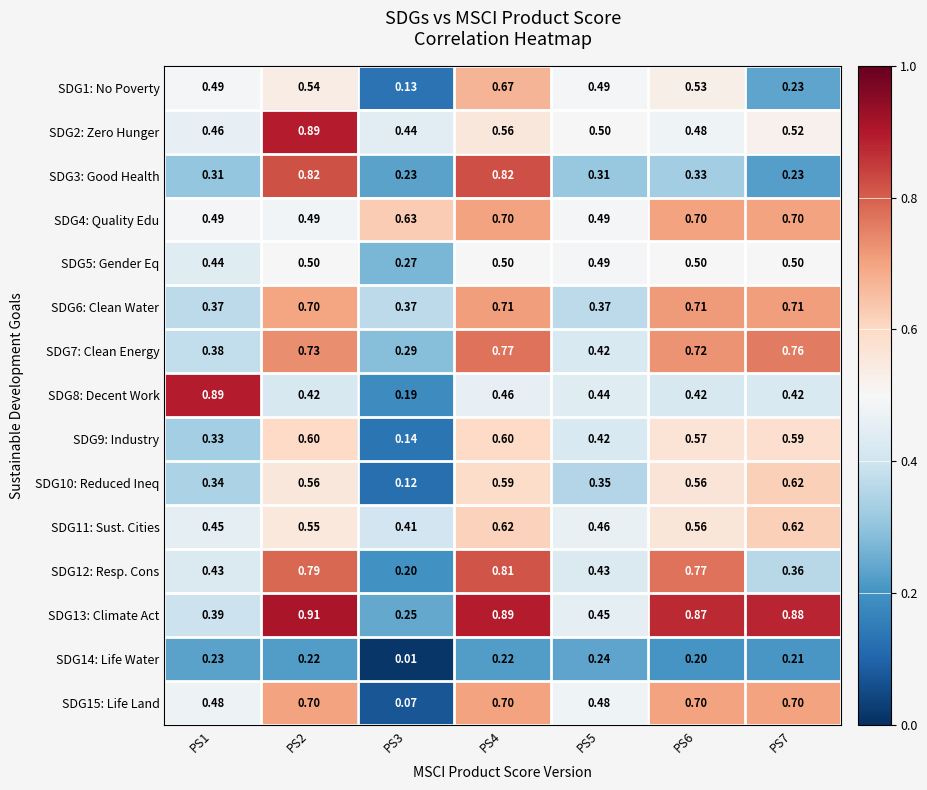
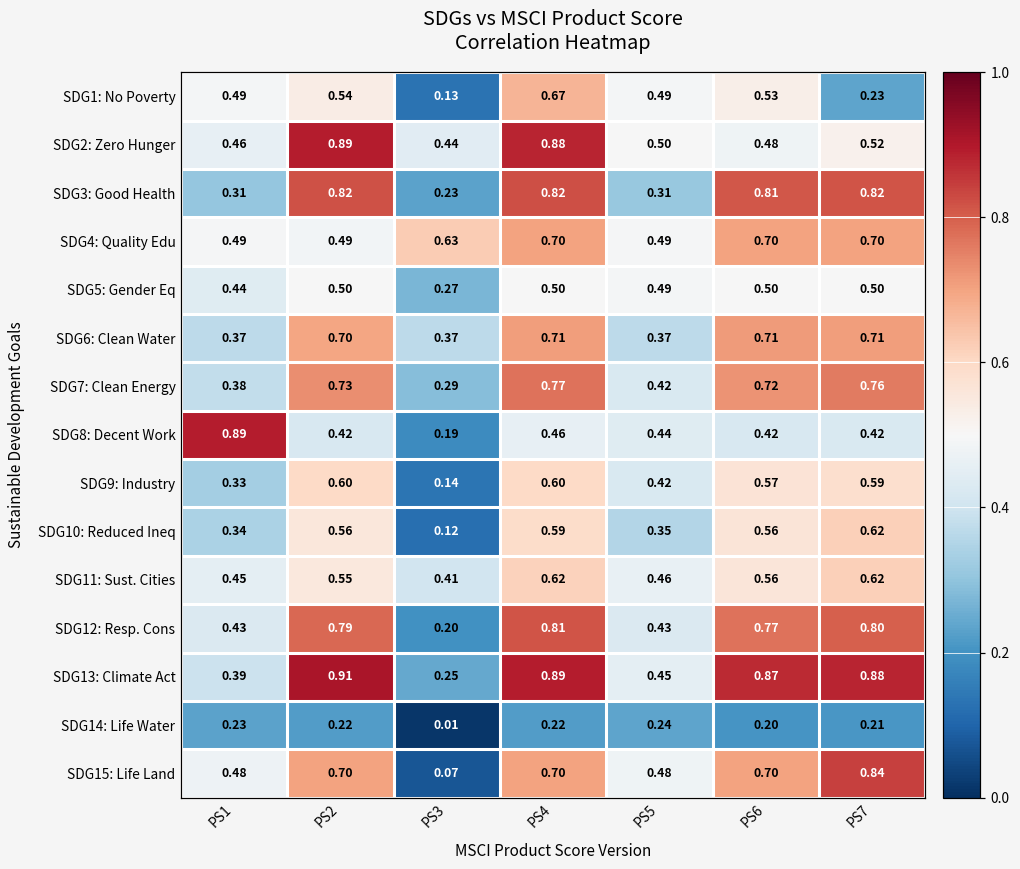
  {
    "SDG1: No Poverty": {
      "PS1": 0.49,
      "PS2": 0.54,
      "PS3": 0.13,
      "PS4": 0.67,
      "PS5": 0.49,
      "PS6": 0.53,
      "PS7": 0.23
    },
    "SDG2: Zero Hunger": {
      "PS1": 0.46,
      "PS2": 0.89,
      "PS3": 0.44,
-     "PS4": 0.56,
+     "PS4": 0.88,
      "PS5": 0.50,
      "PS6": 0.48,
      "PS7": 0.52
    },
    "SDG3: Good Health": {
      "PS1": 0.31,
      "PS2": 0.82,
      "PS3": 0.23,
      "PS4": 0.82,
      "PS5": 0.31,
-     "PS6": 0.33,
-     "PS7": 0.23
+     "PS6": 0.81,
+     "PS7": 0.82
    },
    "SDG4: Quality Edu": {
      "PS1": 0.49,
      "PS2": 0.49,
      "PS3": 0.63,
      "PS4": 0.70,
      "PS5": 0.49,
      "PS6": 0.70,
      "PS7": 0.70
    },
    "SDG5: Gender Eq": {
      "PS1": 0.44,
      "PS2": 0.50,
      "PS3": 0.27,
      "PS4": 0.50,
      "PS5": 0.49,
      "PS6": 0.50,
      "PS7": 0.50
    },
    "SDG6: Clean Water": {
      "PS1": 0.37,
      "PS2": 0.70,
      "PS3": 0.37,
      "PS4": 0.71,
      "PS5": 0.37,
      "PS6": 0.71,
      "PS7": 0.71
    },
    "SDG7: Clean Energy": {
      "PS1": 0.38,
      "PS2": 0.73,
      "PS3": 0.29,
      "PS4": 0.77,
      "PS5": 0.42,
      "PS6": 0.72,
      "PS7": 0.76
    },
    "SDG8: Decent Work": {
      "PS1": 0.89,
      "PS2": 0.42,
      "PS3": 0.19,
      "PS4": 0.46,
      "PS5": 0.44,
      "PS6": 0.42,
      "PS7": 0.42
    },
    "SDG9: Industry": {
      "PS1": 0.33,
      "PS2": 0.60,
      "PS3": 0.14,
      "PS4": 0.60,
      "PS5": 0.42,
      "PS6": 0.57,
      "PS7": 0.59
    },
    "SDG10: Reduced Ineq": {
      "PS1": 0.34,
      "PS2": 0.56,
      "PS3": 0.12,
      "PS4": 0.59,
      "PS5": 0.35,
      "PS6": 0.56,
      "PS7": 0.62
    },
    "SDG11: Sust. Cities": {
      "PS1": 0.45,
      "PS2": 0.55,
      "PS3": 0.41,
      "PS4": 0.62,
      "PS5": 0.46,
      "PS6": 0.56,
      "PS7": 0.62
    },
    "SDG12: Resp. Cons": {
      "PS1": 0.43,
      "PS2": 0.79,
      "PS3": 0.20,
      "PS4": 0.81,
      "PS5": 0.43,
      "PS6": 0.77,
-     "PS7": 0.36
+     "PS7": 0.80
    },
    "SDG13: Climate Act": {
      "PS1": 0.39,
      "PS2": 0.91,
      "PS3": 0.25,
      "PS4": 0.89,
      "PS5": 0.45,
      "PS6": 0.87,
      "PS7": 0.88
    },
    "SDG14: Life Water": {
      "PS1": 0.23,
      "PS2": 0.22,
      "PS3": 0.01,
      "PS4": 0.22,
      "PS5": 0.24,
      "PS6": 0.20,
      "PS7": 0.21
    },
    "SDG15: Life Land": {
      "PS1": 0.48,
      "PS2": 0.70,
      "PS3": 0.07,
      "PS4": 0.70,
      "PS5": 0.48,
      "PS6": 0.70,
-     "PS7": 0.70
+     "PS7": 0.84
    }
  }
